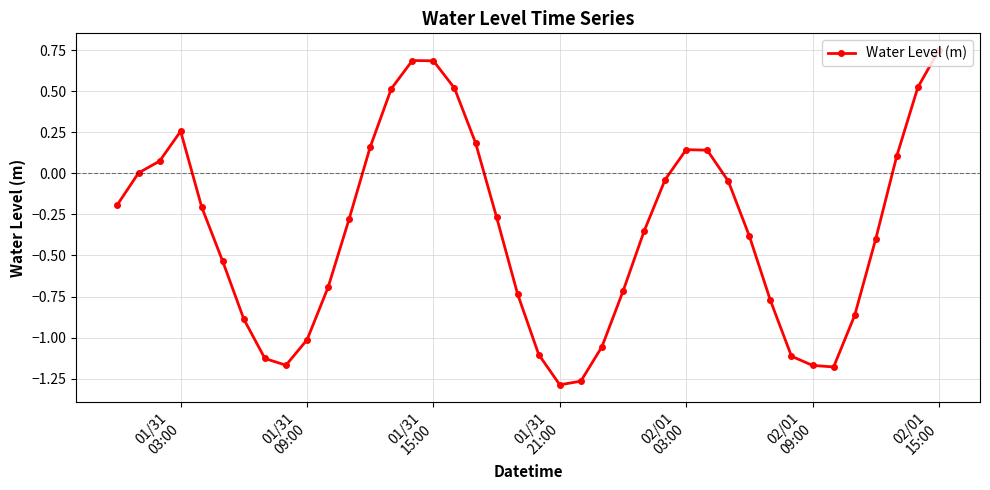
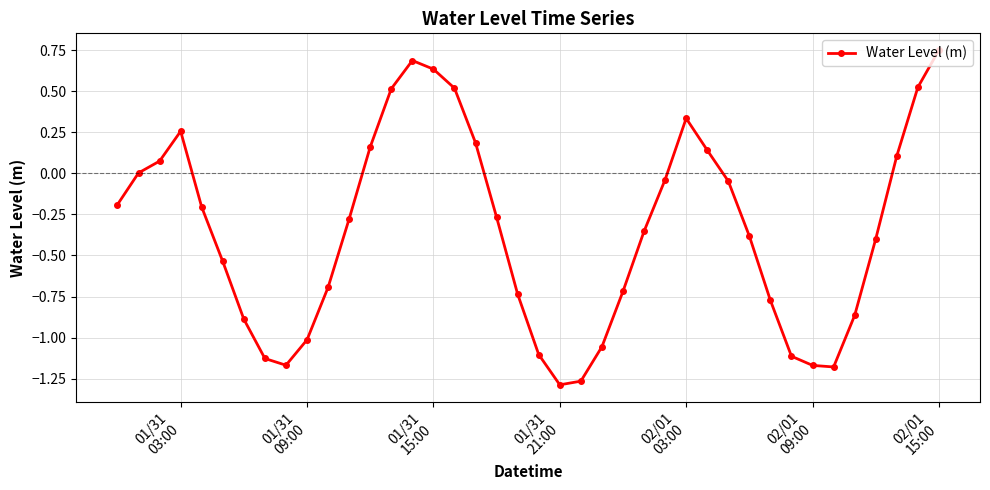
  {
    "01/31 03:00": 0.26,
    "01/31 09:00": -1.01,
-   "01/31 15:00": 0.69,
+   "01/31 15:00": 0.63,
    "01/31 21:00": -1.29,
-   "02/01 03:00": 0.14,
+   "02/01 03:00": 0.33,
    "02/01 09:00": -1.17
  }
